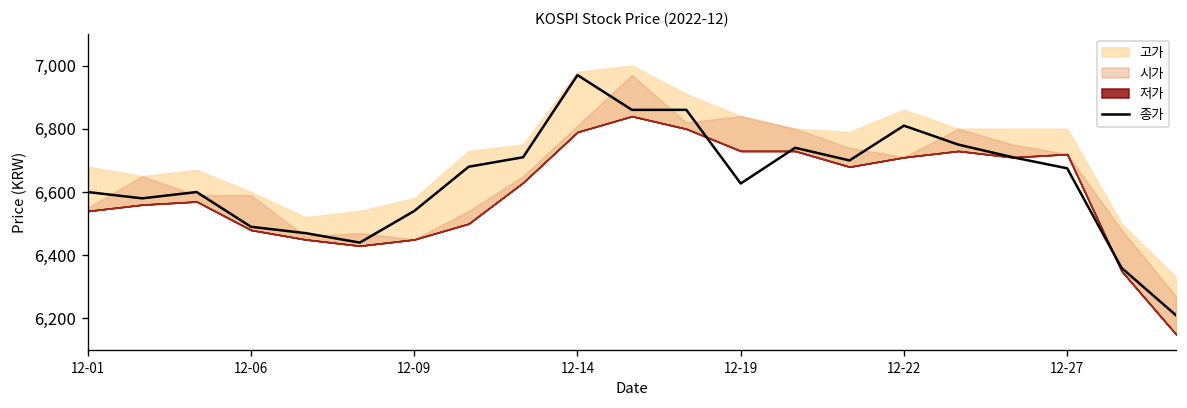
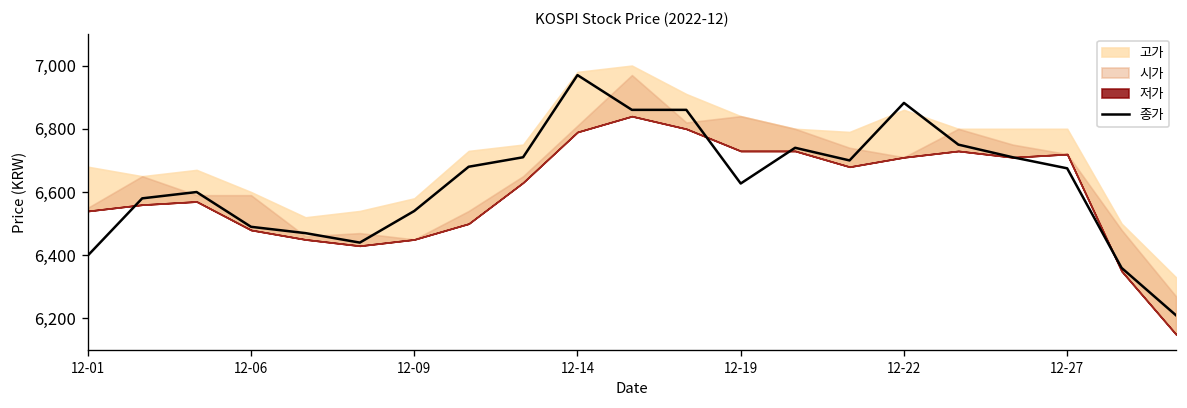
  {
    "종가": {
-     "12-01": "6,600",
+     "12-01": "6,400",
      "12-06": "6,490",
      "12-09": "6,540",
      "12-14": "6,970",
      "12-19": "6,630",
-     "12-22": "6,810",
+     "12-22": "6,880",
      "12-27": "6,680"
    }
  }
